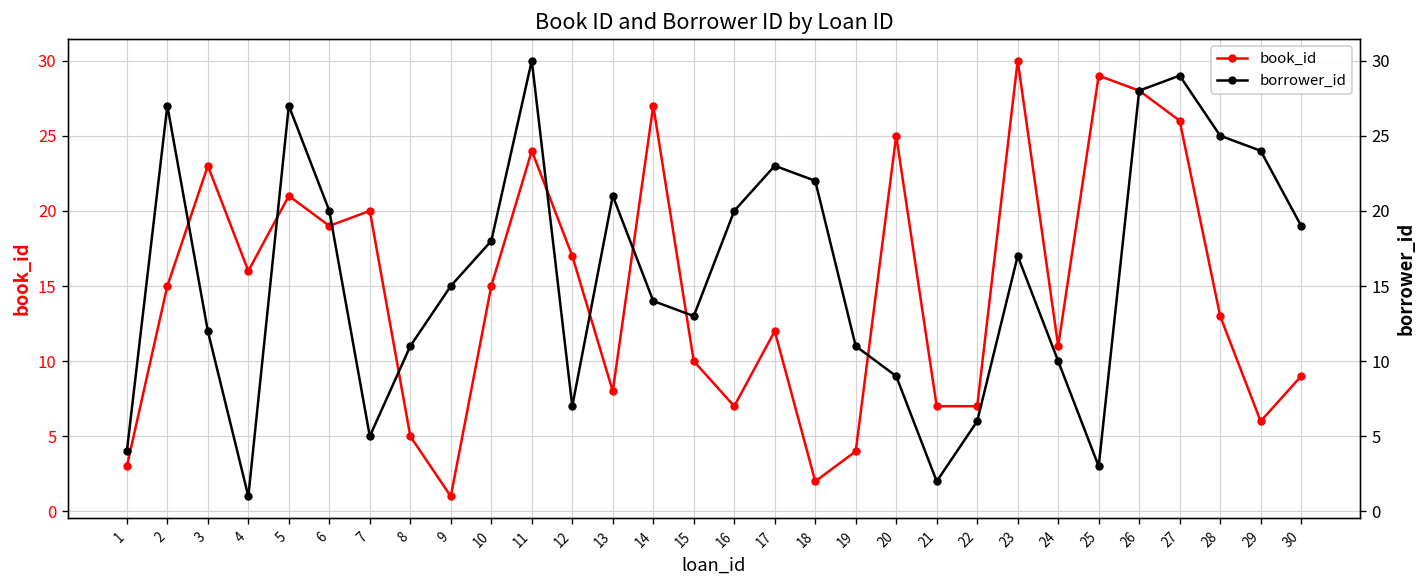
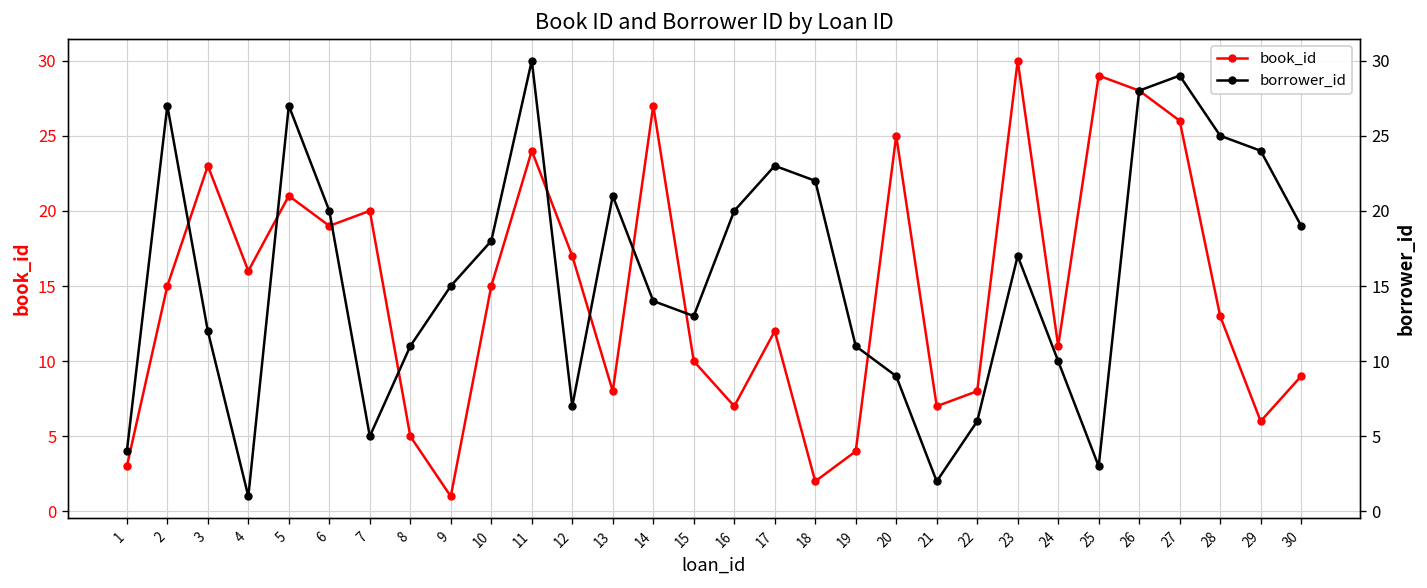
  {
    "book_id": {
      "1": 3,
      "2": 15,
      "3": 23,
      "4": 16,
      "5": 21,
      "6": 19,
      "7": 20,
      "8": 5,
      "9": 1,
      "10": 15,
      "11": 24,
      "12": 17,
      "13": 8,
      "14": 27,
      "15": 10,
      "16": 7,
      "17": 12,
      "18": 2,
      "19": 4,
      "20": 25,
      "21": 7,
-     "22": 7,
+     "22": 8,
      "23": 30,
      "24": 11,
      "25": 29,
      "26": 28,
      "27": 26,
      "28": 13,
      "29": 6,
      "30": 9
    },
    "borrower_id": {
      "1": 4.0,
      "2": 27.0,
      "3": 12.0,
      "4": 1.0,
      "5": 27.0,
      "6": 20.0,
      "7": 5.0,
      "8": 11.0,
      "9": 15.0,
      "10": 18.0,
      "11": 30.0,
      "12": 7.0,
      "13": 21.0,
      "14": 14.0,
      "15": 13.0,
      "16": 20.0,
      "17": 23.0,
      "18": 22.0,
      "19": 11.0,
      "20": 9.0,
      "21": 2.0,
      "22": 6.0,
      "23": 17.0,
      "24": 10.0,
      "25": 3.0,
      "26": 28.0,
      "27": 29.0,
      "28": 25.0,
      "29": 24.0,
      "30": 19.0
    }
  }
